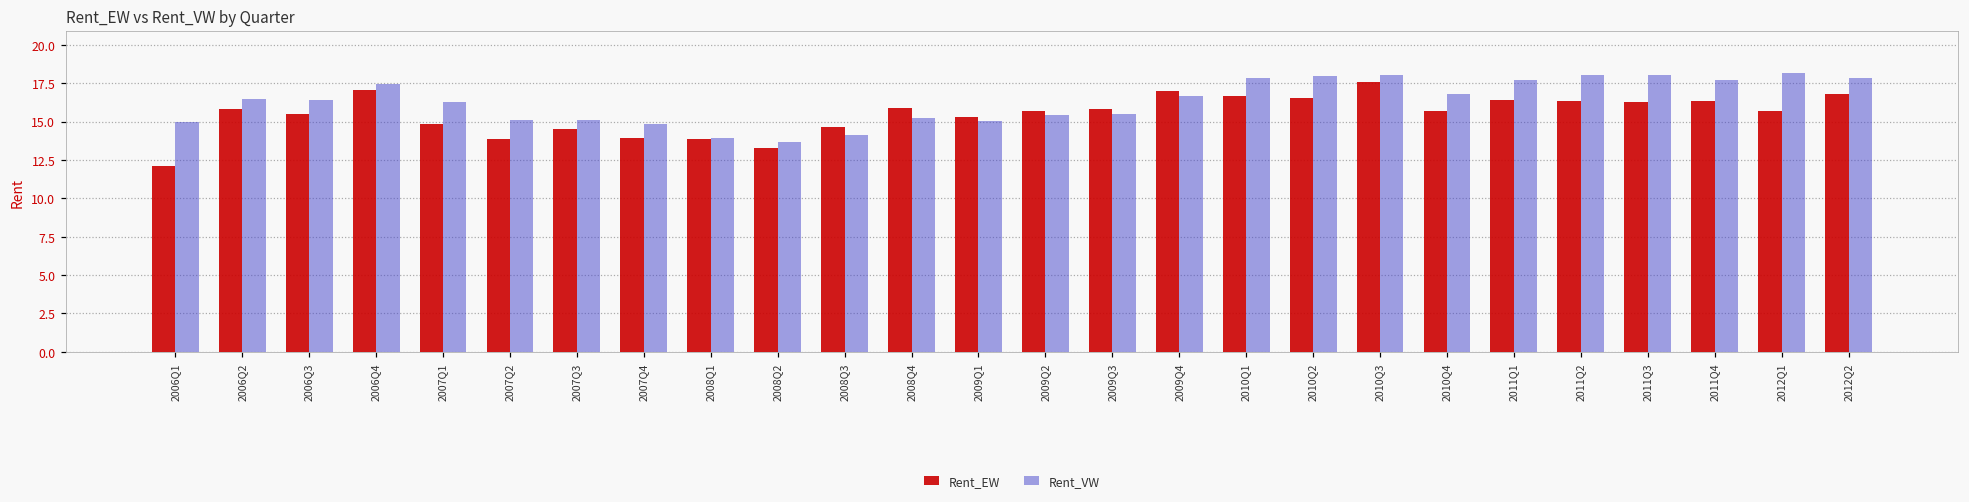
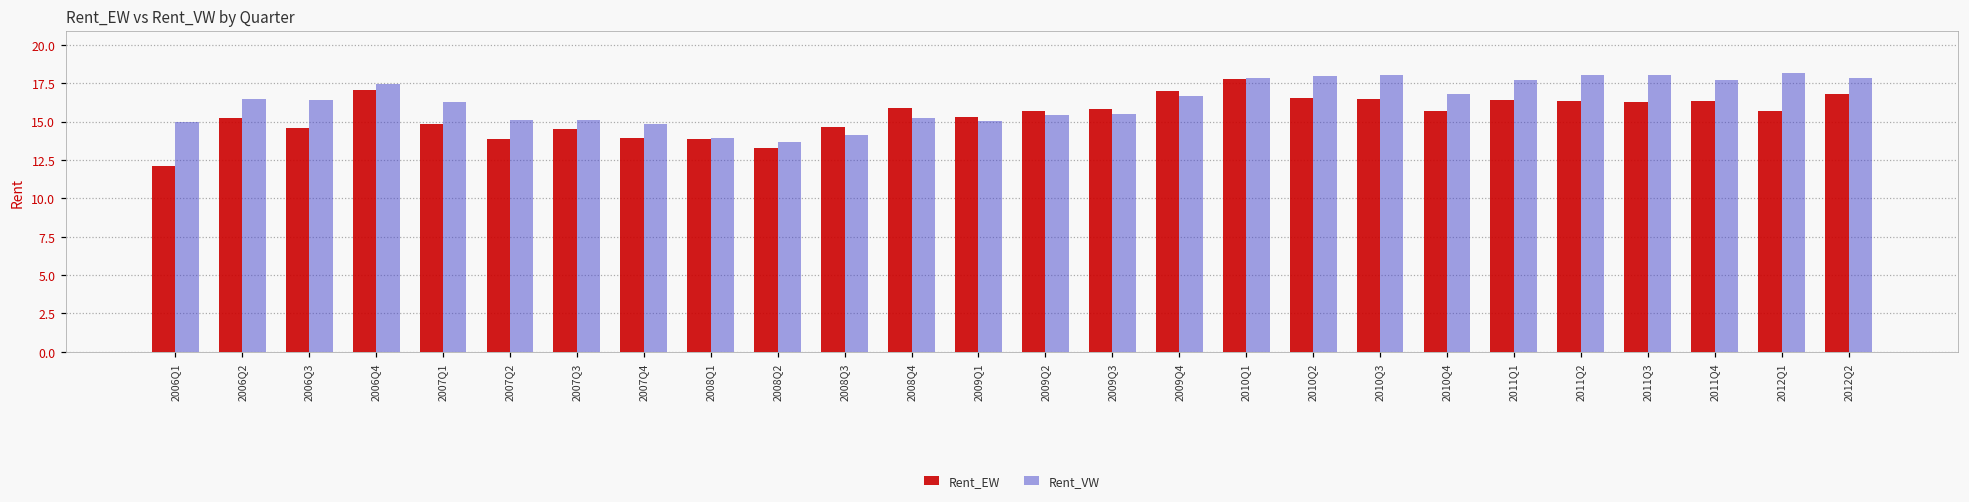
  {
    "Rent_EW": {
      "2006Q1": 12.1,
-     "2006Q2": 15.8,
-     "2006Q3": 15.5,
+     "2006Q2": 15.2,
+     "2006Q3": 14.6,
      "2006Q4": 17.0,
      "2007Q1": 14.9,
      "2007Q2": 13.8,
      "2007Q3": 14.5,
      "2007Q4": 13.9,
      "2008Q1": 13.9,
      "2008Q2": 13.3,
      "2008Q3": 14.6,
      "2008Q4": 15.9,
      "2009Q1": 15.3,
      "2009Q2": 15.7,
      "2009Q3": 15.8,
      "2009Q4": 17.0,
-     "2010Q1": 16.7,
+     "2010Q1": 17.8,
      "2010Q2": 16.6,
-     "2010Q3": 17.5,
+     "2010Q3": 16.5,
      "2010Q4": 15.7,
      "2011Q1": 16.4,
      "2011Q2": 16.4,
      "2011Q3": 16.2,
      "2011Q4": 16.3,
      "2012Q1": 15.7,
      "2012Q2": 16.8
    },
    "Rent_VW": {
      "2006Q1": 15.0,
      "2006Q2": 16.5,
      "2006Q3": 16.4,
      "2006Q4": 17.4,
      "2007Q1": 16.3,
      "2007Q2": 15.1,
      "2007Q3": 15.1,
      "2007Q4": 14.8,
      "2008Q1": 13.9,
      "2008Q2": 13.7,
      "2008Q3": 14.1,
      "2008Q4": 15.2,
      "2009Q1": 15.0,
      "2009Q2": 15.4,
      "2009Q3": 15.5,
      "2009Q4": 16.7,
      "2010Q1": 17.8,
      "2010Q2": 18.0,
      "2010Q3": 18.0,
      "2010Q4": 16.8,
      "2011Q1": 17.7,
      "2011Q2": 18.0,
      "2011Q3": 18.0,
      "2011Q4": 17.7,
      "2012Q1": 18.2,
      "2012Q2": 17.8
    }
  }
